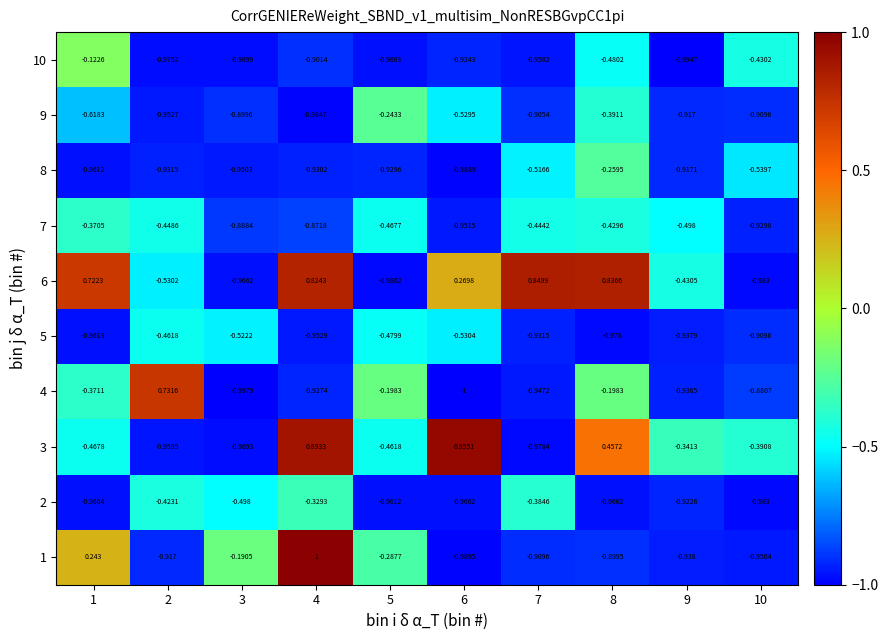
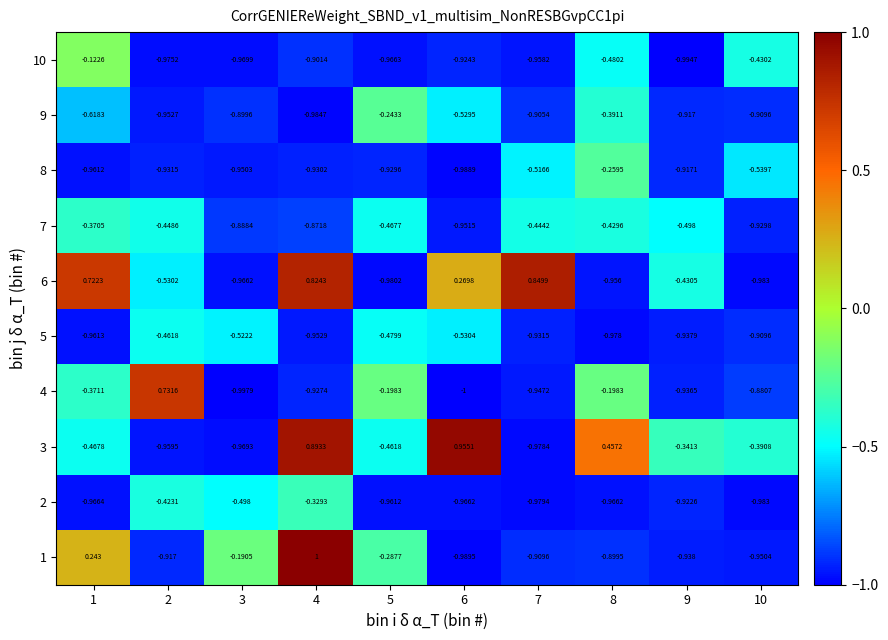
  {
    "10": {
      "1": -0.1226,
      "2": -0.9752,
      "3": -0.9699,
      "4": -0.9014,
      "5": -0.9663,
      "6": -0.9243,
      "7": -0.9582,
      "8": -0.4802,
      "9": -0.9947,
      "10": -0.4302
    },
    "9": {
      "1": -0.6183,
      "2": -0.9527,
      "3": -0.8996,
      "4": -0.9847,
      "5": -0.2433,
      "6": -0.5295,
      "7": -0.9054,
      "8": -0.3911,
      "9": -0.917,
      "10": -0.9096
    },
    "8": {
      "1": -0.9612,
      "2": -0.9315,
      "3": -0.9503,
      "4": -0.9302,
      "5": -0.9296,
      "6": -0.9889,
      "7": -0.5166,
      "8": -0.2595,
      "9": -0.9171,
      "10": -0.5397
    },
    "7": {
      "1": -0.3705,
      "2": -0.4486,
      "3": -0.8884,
      "4": -0.8718,
      "5": -0.4677,
      "6": -0.9515,
      "7": -0.4442,
      "8": -0.4296,
      "9": -0.498,
      "10": -0.9298
    },
    "6": {
      "1": 0.7223,
      "2": -0.5302,
      "3": -0.9662,
      "4": 0.8243,
      "5": -0.9802,
      "6": 0.2698,
      "7": 0.8499,
-     "8": 0.8366,
+     "8": -0.956,
      "9": -0.4305,
      "10": -0.983
    },
    "5": {
      "1": -0.9613,
      "2": -0.4618,
      "3": -0.5222,
      "4": -0.9529,
      "5": -0.4799,
      "6": -0.5304,
      "7": -0.9315,
      "8": -0.978,
      "9": -0.9379,
      "10": -0.9096
    },
    "4": {
      "1": -0.3711,
      "2": 0.7316,
      "3": -0.9979,
      "4": -0.9274,
      "5": -0.1983,
      "6": -1,
      "7": -0.9472,
      "8": -0.1983,
      "9": -0.9365,
      "10": -0.8807
    },
    "3": {
      "1": -0.4678,
      "2": -0.9595,
      "3": -0.9693,
      "4": 0.8933,
      "5": -0.4618,
      "6": 0.9551,
      "7": -0.9784,
      "8": 0.4572,
      "9": -0.3413,
      "10": -0.3908
    },
    "2": {
      "1": -0.9664,
      "2": -0.4231,
      "3": -0.498,
      "4": -0.3293,
      "5": -0.9612,
      "6": -0.9662,
-     "7": -0.3846,
+     "7": -0.9794,
      "8": -0.9662,
      "9": -0.9226,
      "10": -0.983
    },
    "1": {
      "1": 0.243,
      "2": -0.917,
      "3": -0.1905,
      "4": 1,
      "5": -0.2877,
      "6": -0.9895,
      "7": -0.9096,
      "8": -0.8995,
      "9": -0.938,
      "10": -0.9504
    }
  }
